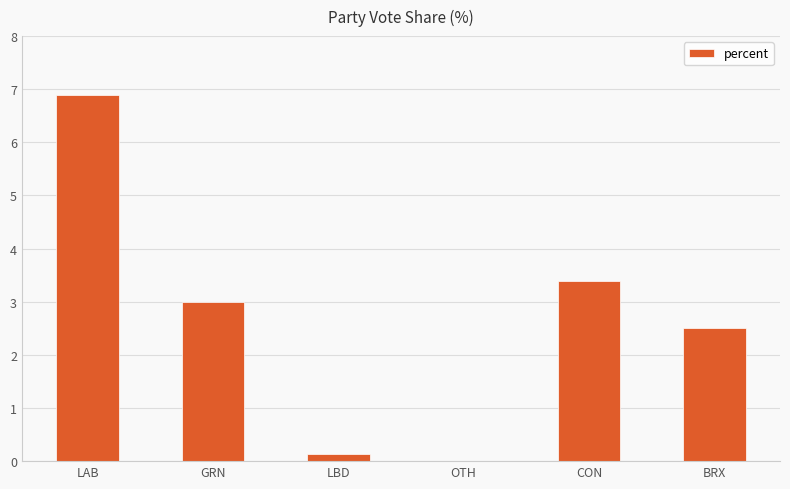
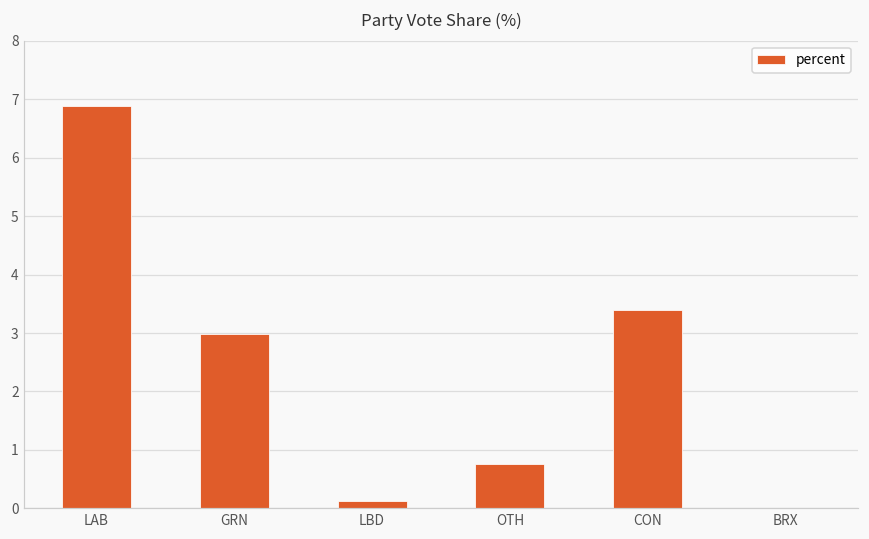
  {
    "LAB": 6.9,
    "GRN": 3.0,
    "LBD": 0.1,
-   "OTH": 0.0,
+   "OTH": 0.8,
    "CON": 3.4,
-   "BRX": 2.5
+   "BRX": 0.0
  }
